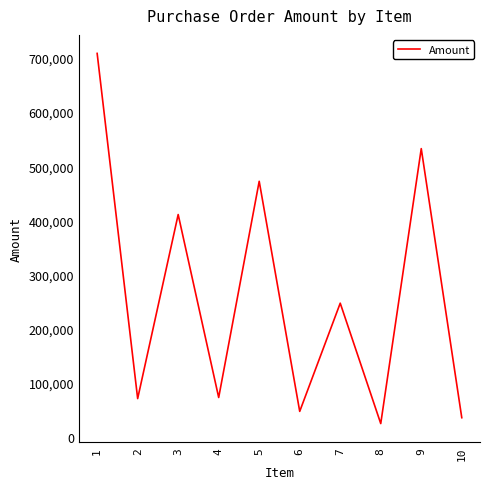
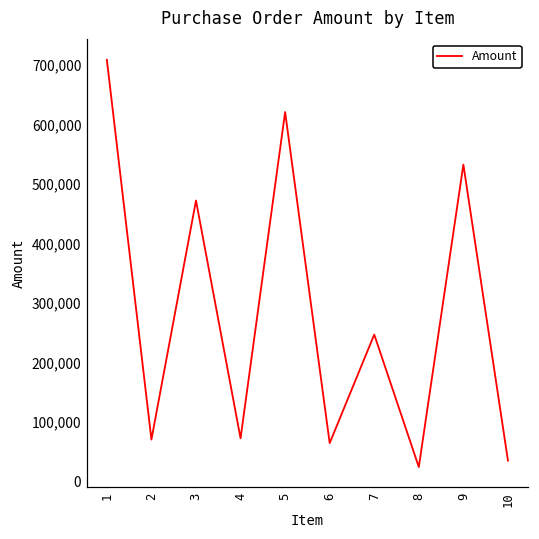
  {
    "1": "710,000",
    "2": "70,000",
-   "3": "410,000",
+   "3": "470,000",
    "4": "70,000",
-   "5": "470,000",
-   "6": "50,000",
+   "5": "620,000",
+   "6": "60,000",
    "7": "250,000",
    "8": "20,000",
    "9": "530,000",
    "10": "40,000"
  }
